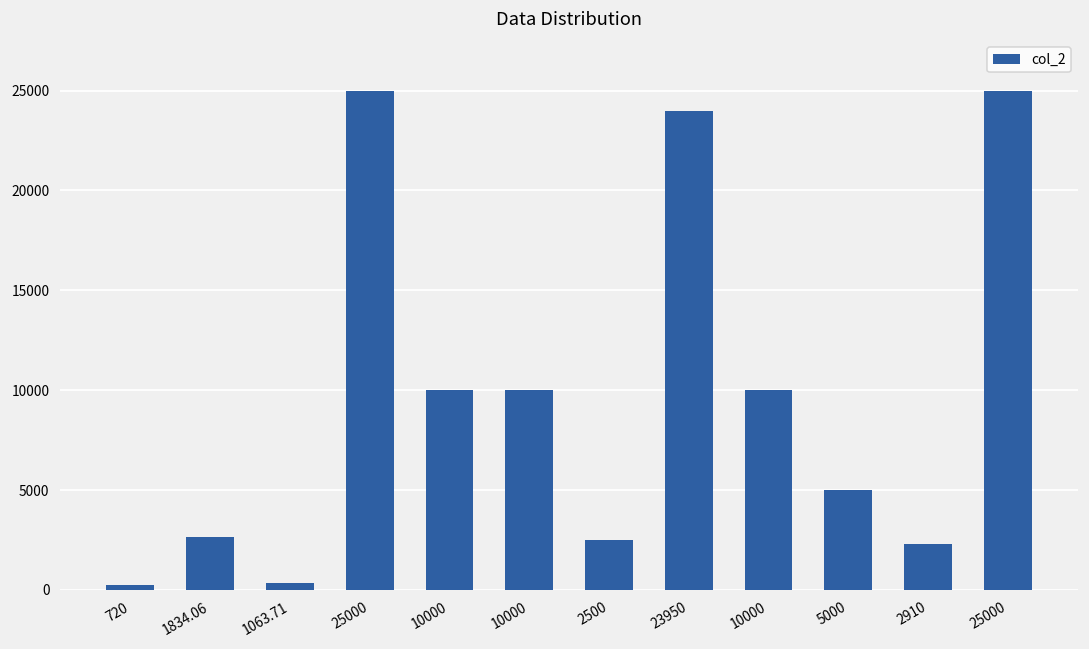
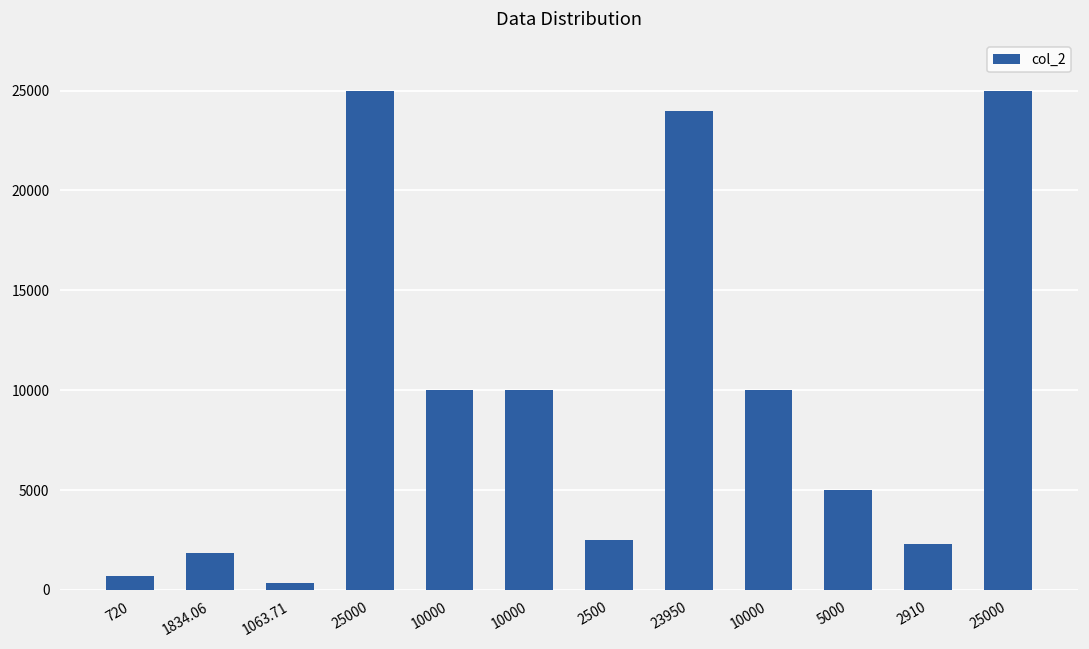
  {
-   "720": 300,
-   "1834.06": 2700,
+   "720": 700,
+   "1834.06": 1800,
    "1063.71": 400,
    "2500": 2500,
    "23950": 24000,
    "5000": 5000,
    "2910": 2300
  }
